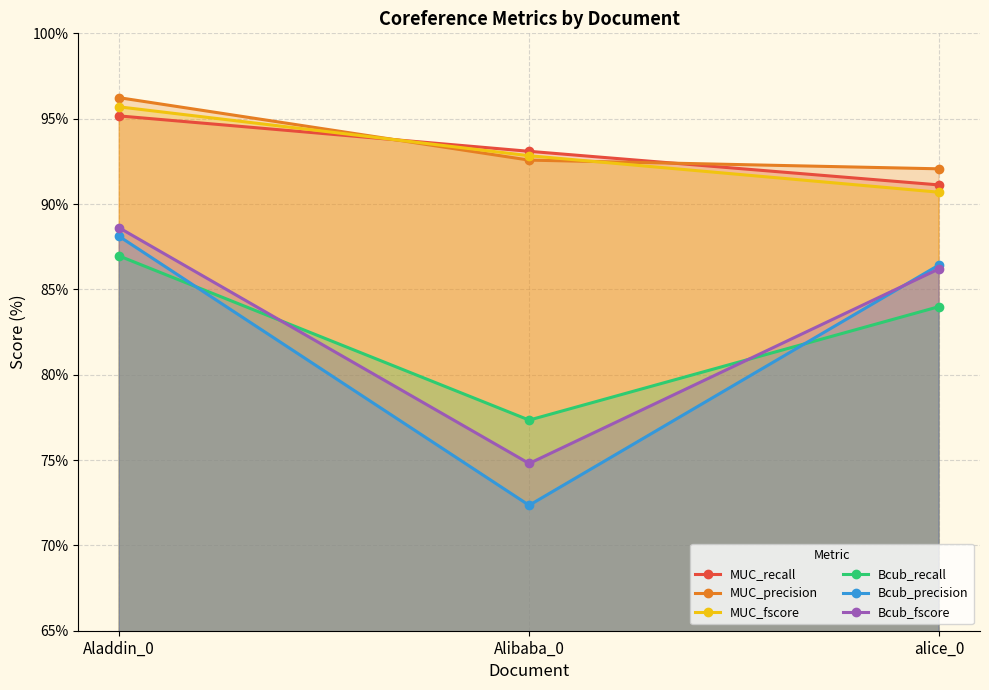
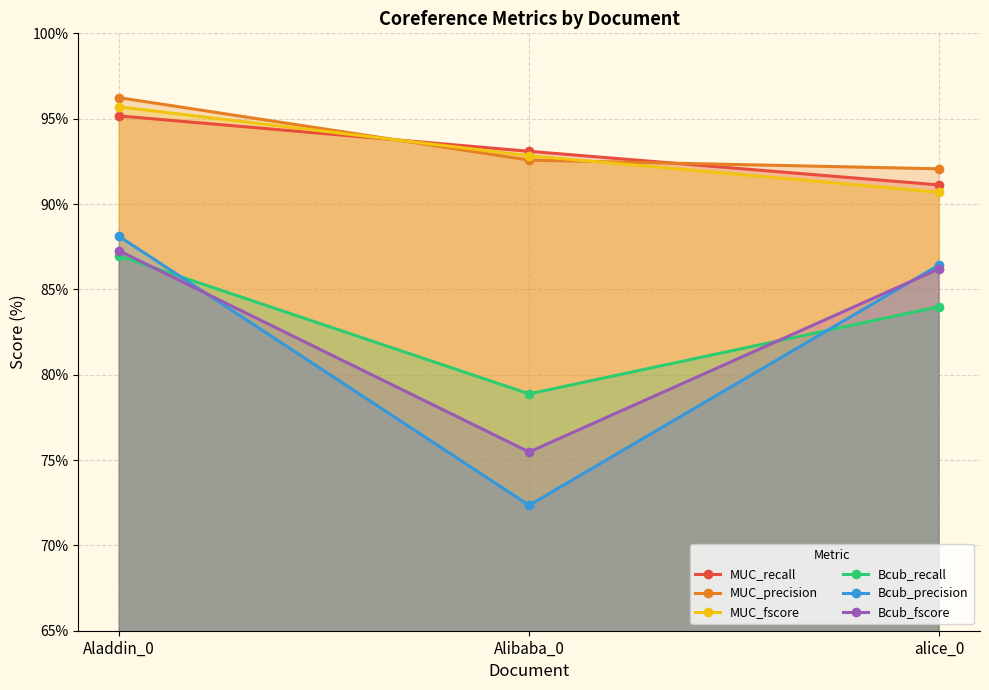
  {
    "MUC_fscore": {
      "Aladdin_0": "95.7%",
      "Alibaba_0": "92.8%",
      "alice_0": "90.7%"
    },
    "Bcub_recall": {
      "Aladdin_0": "87.0%",
-     "Alibaba_0": "77.3%",
+     "Alibaba_0": "78.9%",
      "alice_0": "84.0%"
    },
    "Bcub_precision": {
      "Aladdin_0": "88.1%",
      "Alibaba_0": "72.3%",
      "alice_0": "86.4%"
    },
    "Bcub_fscore": {
-     "Aladdin_0": "88.6%",
-     "Alibaba_0": "74.8%",
+     "Aladdin_0": "87.3%",
+     "Alibaba_0": "75.5%",
      "alice_0": "86.2%"
    }
  }
